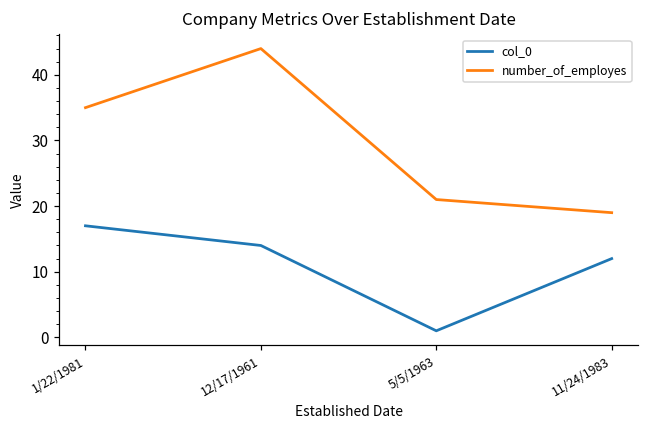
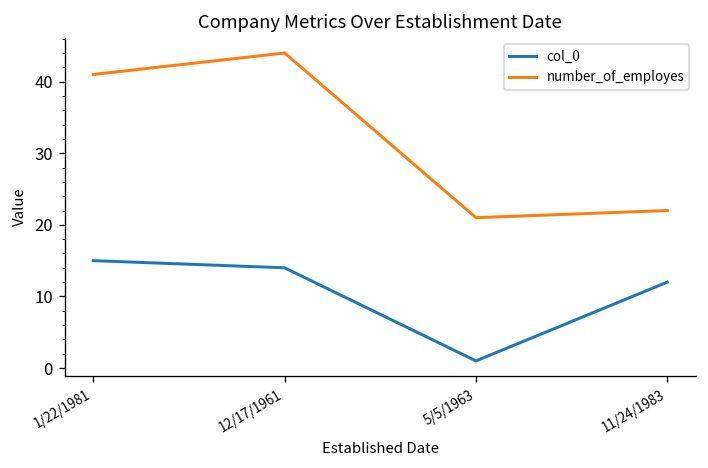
  {
    "col_0": {
-     "1/22/1981": 17,
+     "1/22/1981": 15,
      "12/17/1961": 14,
      "5/5/1963": 1,
      "11/24/1983": 12
    },
    "number_of_employes": {
-     "1/22/1981": 35,
+     "1/22/1981": 41,
      "12/17/1961": 44,
      "5/5/1963": 21,
-     "11/24/1983": 19
+     "11/24/1983": 22
    }
  }
